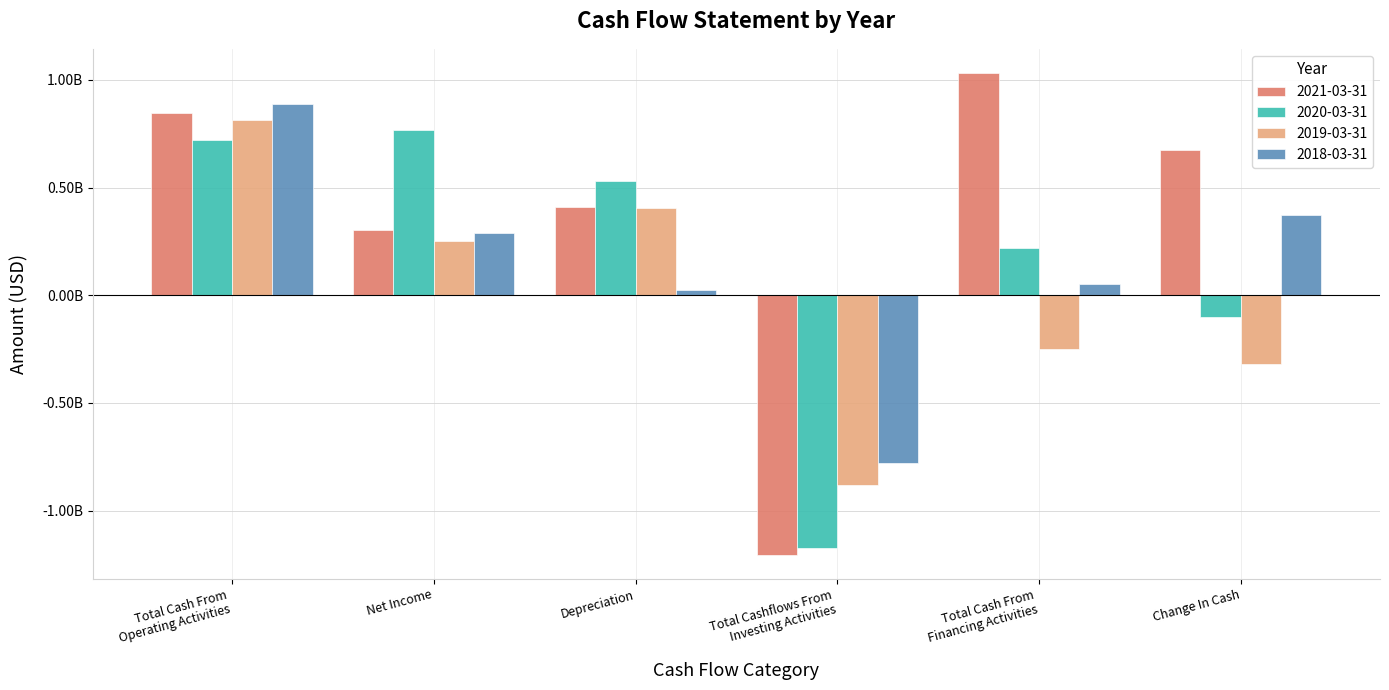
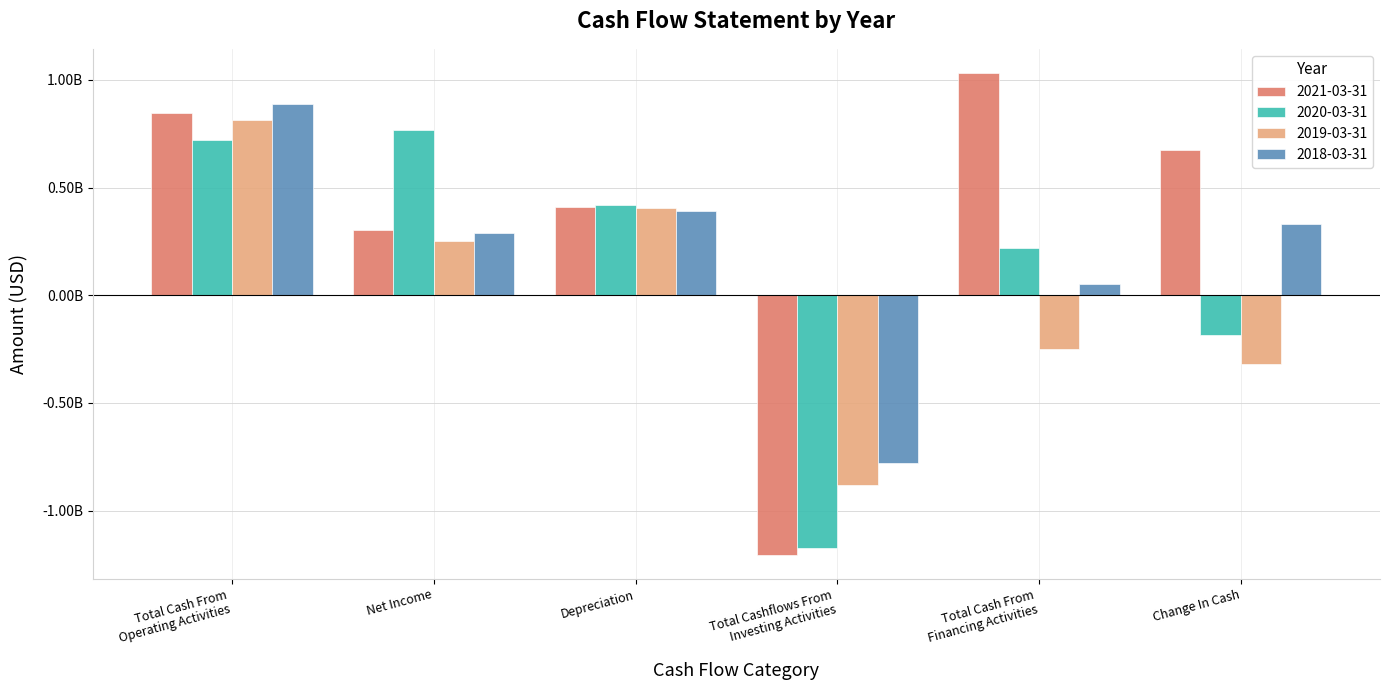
  {
    "2020-03-31": {
      "Total Cash From Operating Activities": 720000000,
      "Net Income": 770000000,
-     "Depreciation": 530000000,
+     "Depreciation": 420000000,
      "Total Cashflows From Investing Activities": -1170000000,
      "Total Cash From Financing Activities": 220000000,
-     "Change In Cash": -100000000
+     "Change In Cash": -180000000
    },
    "2018-03-31": {
      "Total Cash From Operating Activities": 890000000,
      "Net Income": 290000000,
-     "Depreciation": 30000000,
+     "Depreciation": 390000000,
      "Total Cashflows From Investing Activities": -780000000,
      "Total Cash From Financing Activities": 50000000,
-     "Change In Cash": 370000000
+     "Change In Cash": 330000000
    }
  }
